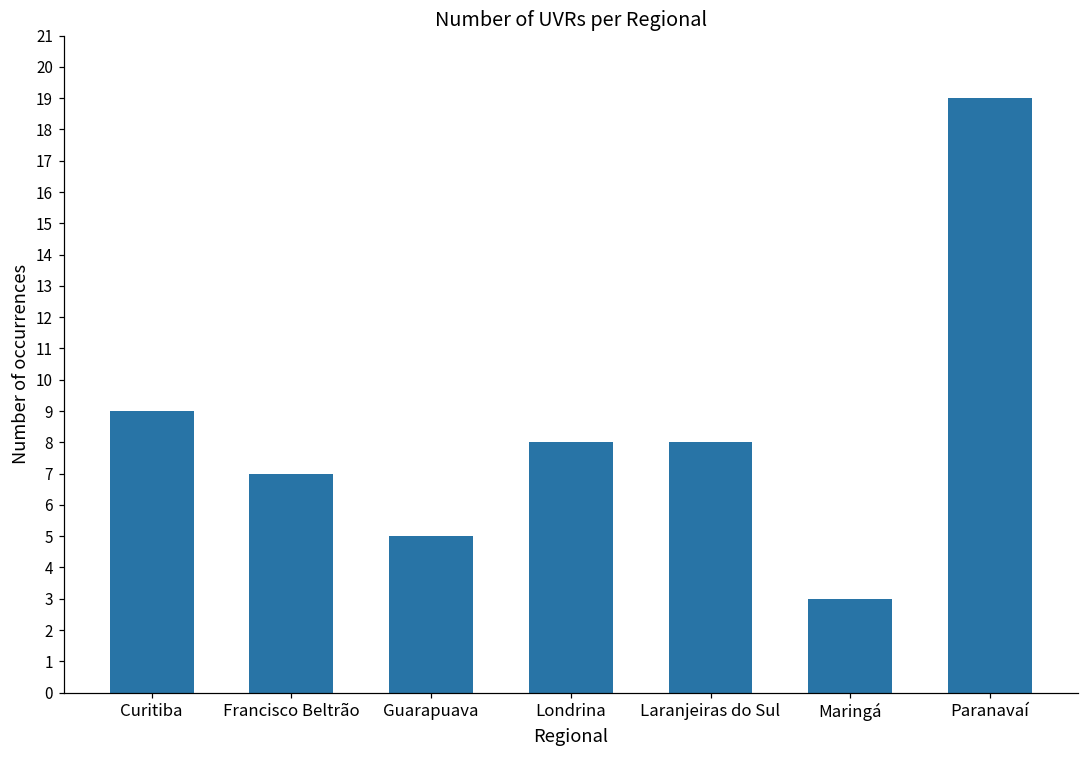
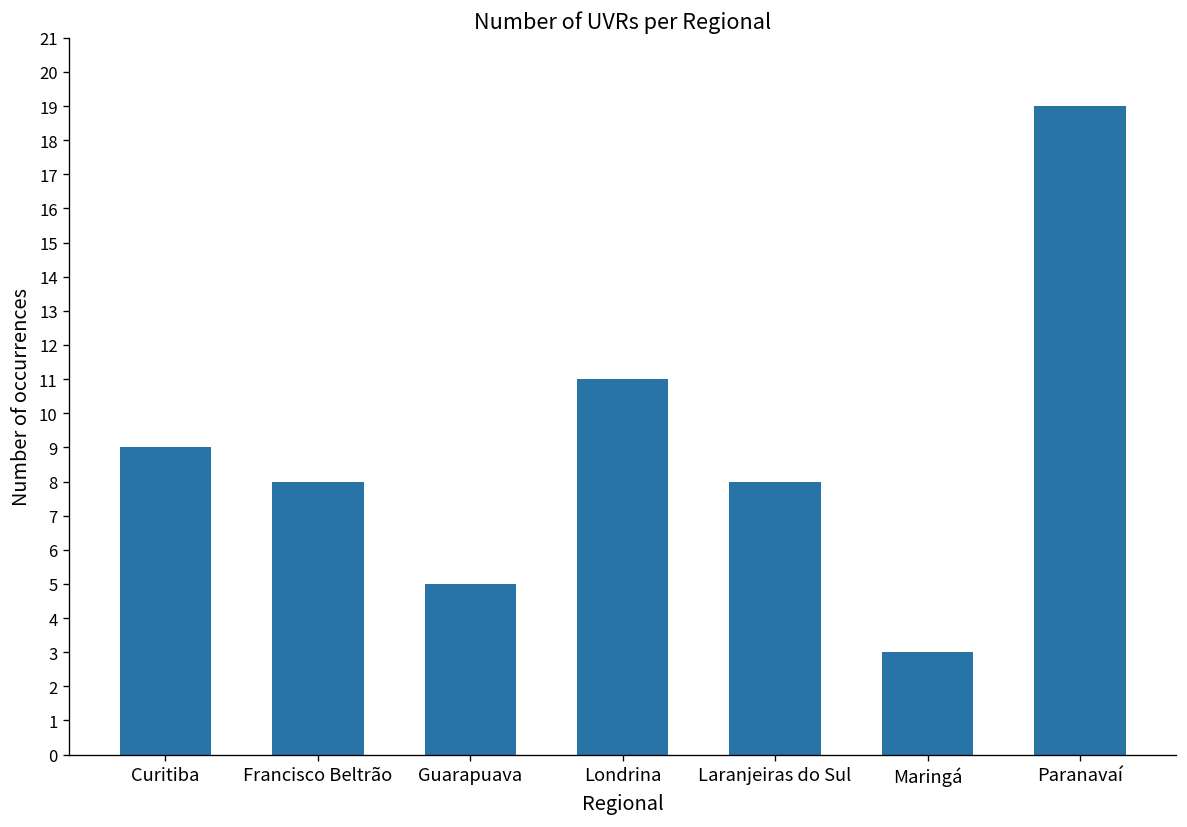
  {
    "Curitiba": 9,
-   "Francisco Beltrão": 7,
+   "Francisco Beltrão": 8,
    "Guarapuava": 5,
-   "Londrina": 8,
+   "Londrina": 11,
    "Laranjeiras do Sul": 8,
    "Maringá": 3,
    "Paranavaí": 19
  }
